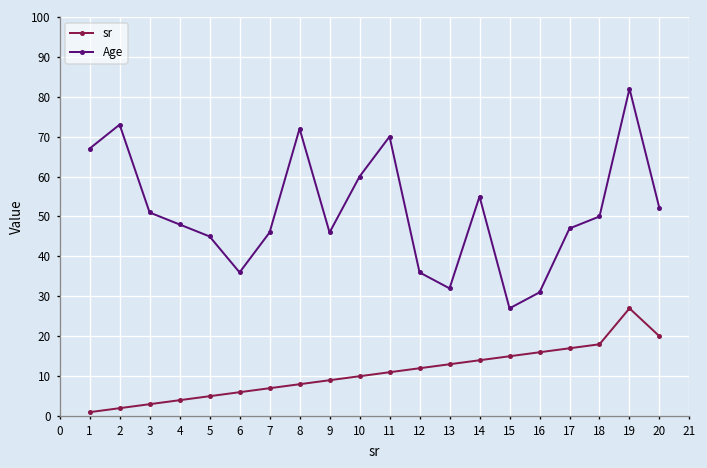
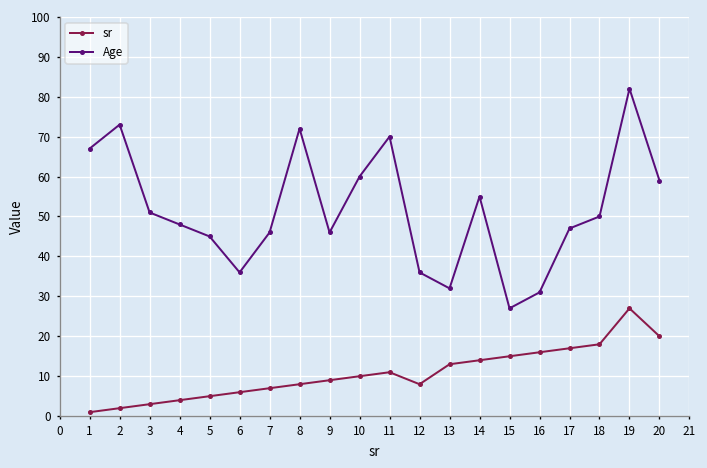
  {
    "sr": {
      "1": 1,
      "2": 2,
      "3": 3,
      "4": 4,
      "5": 5,
      "6": 6,
      "7": 7,
      "8": 8,
      "9": 9,
      "10": 10,
      "11": 11,
-     "12": 12,
+     "12": 8,
      "13": 13,
      "14": 14,
      "15": 15,
      "16": 16,
      "17": 17,
      "18": 18,
      "19": 27,
      "20": 20
    },
    "Age": {
      "1": 67,
      "2": 73,
      "3": 51,
      "4": 48,
      "5": 45,
      "6": 36,
      "7": 46,
      "8": 72,
      "9": 46,
      "10": 60,
      "11": 70,
      "12": 36,
      "13": 32,
      "14": 55,
      "15": 27,
      "16": 31,
      "17": 47,
      "18": 50,
      "19": 82,
-     "20": 52
+     "20": 59
    }
  }
